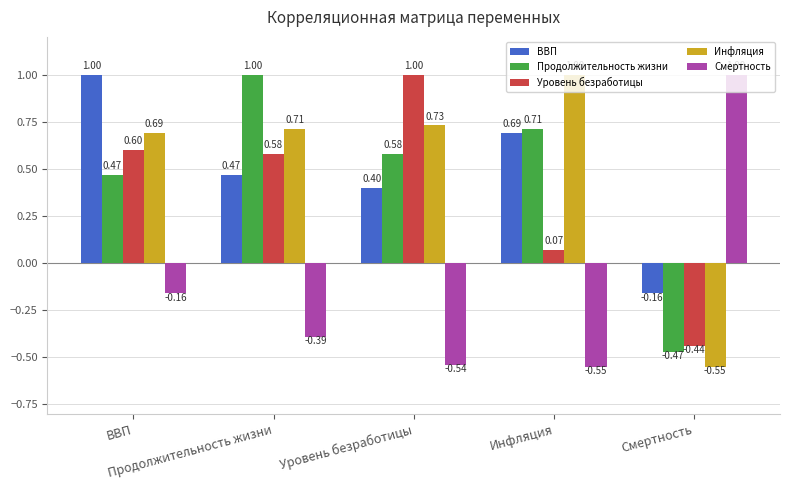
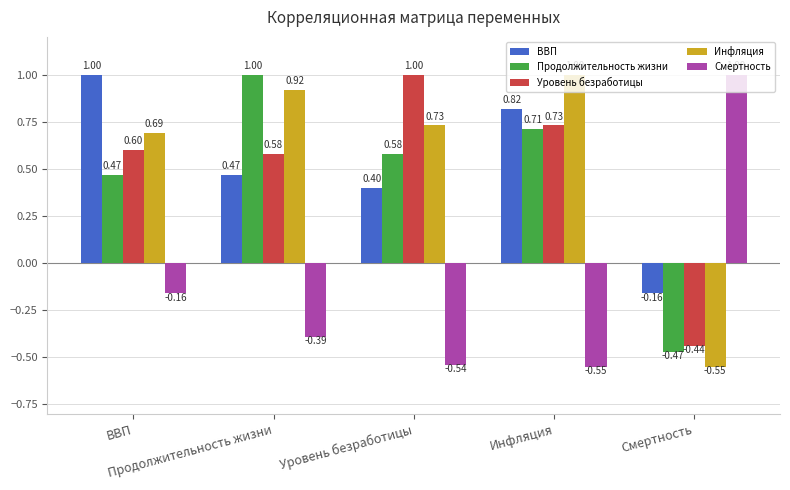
  {
    "ВВП": {
      "ВВП": 1.00,
      "Продолжительность жизни": 0.47,
      "Уровень безработицы": 0.40,
-     "Инфляция": 0.69,
+     "Инфляция": 0.82,
      "Смертность": -0.16
    },
    "Продолжительность жизни": {
      "ВВП": 0.47,
      "Продолжительность жизни": 1.00,
      "Уровень безработицы": 0.58,
      "Инфляция": 0.71,
      "Смертность": -0.47
    },
    "Уровень безработицы": {
      "ВВП": 0.60,
      "Продолжительность жизни": 0.58,
      "Уровень безработицы": 1.00,
-     "Инфляция": 0.07,
+     "Инфляция": 0.73,
      "Смертность": -0.44
    },
    "Инфляция": {
      "ВВП": 0.69,
-     "Продолжительность жизни": 0.71,
+     "Продолжительность жизни": 0.92,
      "Уровень безработицы": 0.73,
      "Смертность": -0.55
    },
    "Смертность": {
      "ВВП": -0.16,
      "Продолжительность жизни": -0.39,
      "Уровень безработицы": -0.54,
      "Инфляция": -0.55
    }
  }
